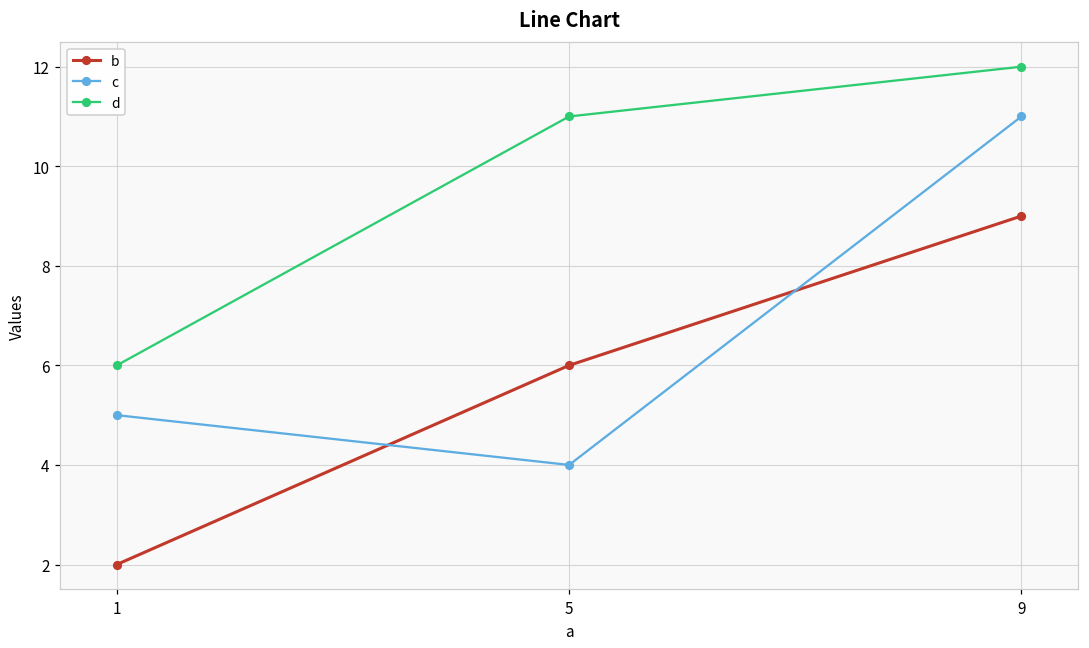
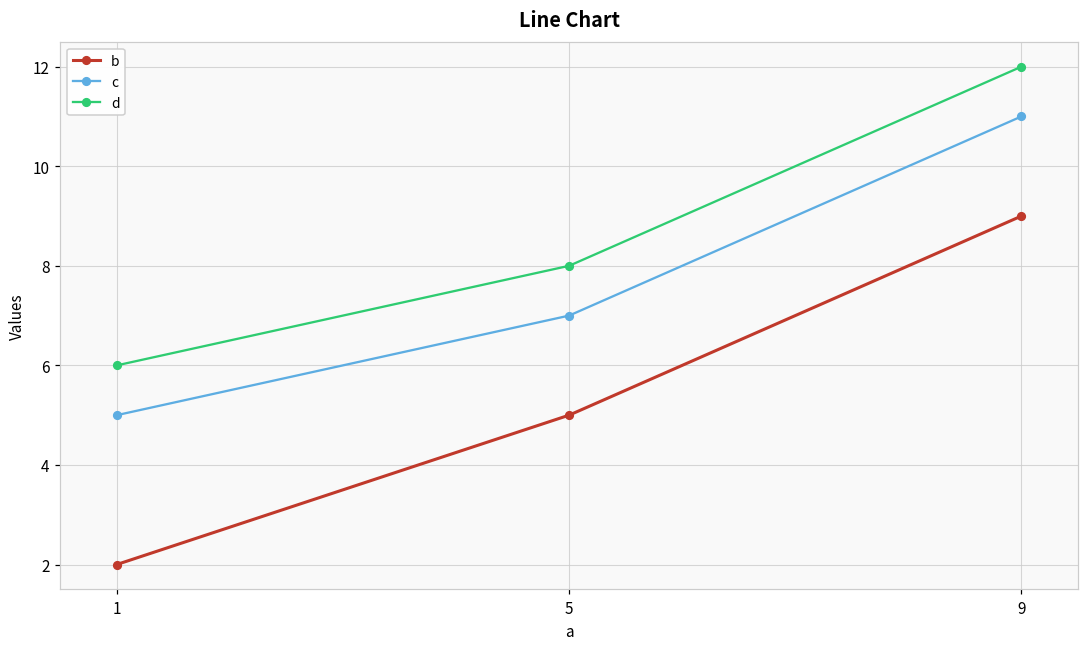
  {
    "b": {
      "1": 2,
-     "5": 6,
+     "5": 5,
      "9": 9
    },
    "c": {
      "1": 5,
-     "5": 4,
+     "5": 7,
      "9": 11
    },
    "d": {
      "1": 6,
-     "5": 11,
+     "5": 8,
      "9": 12
    }
  }
